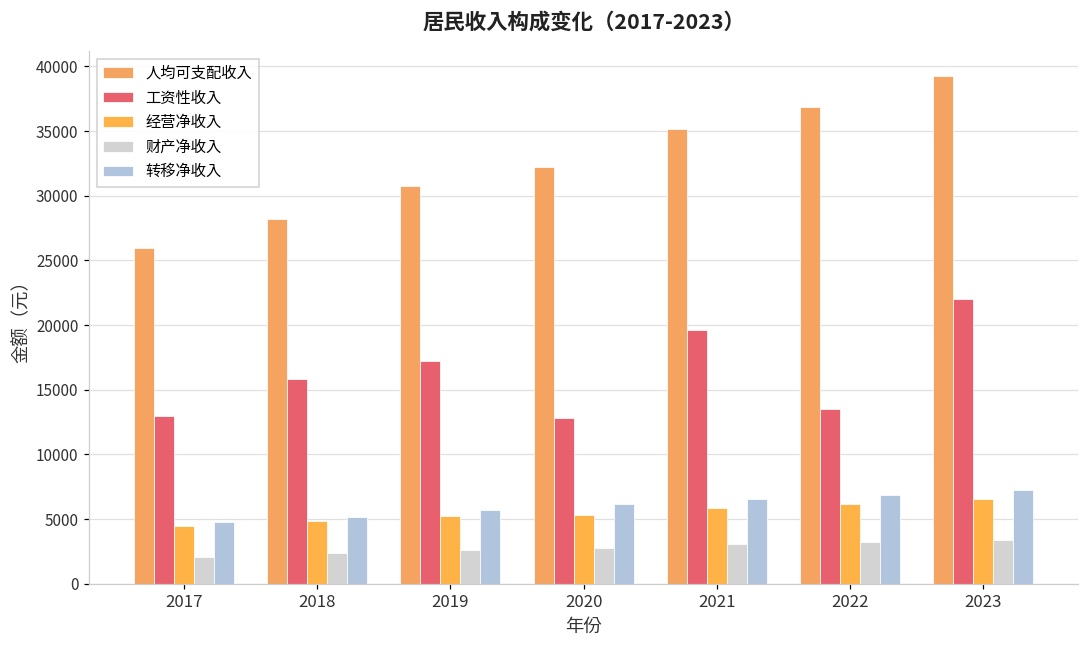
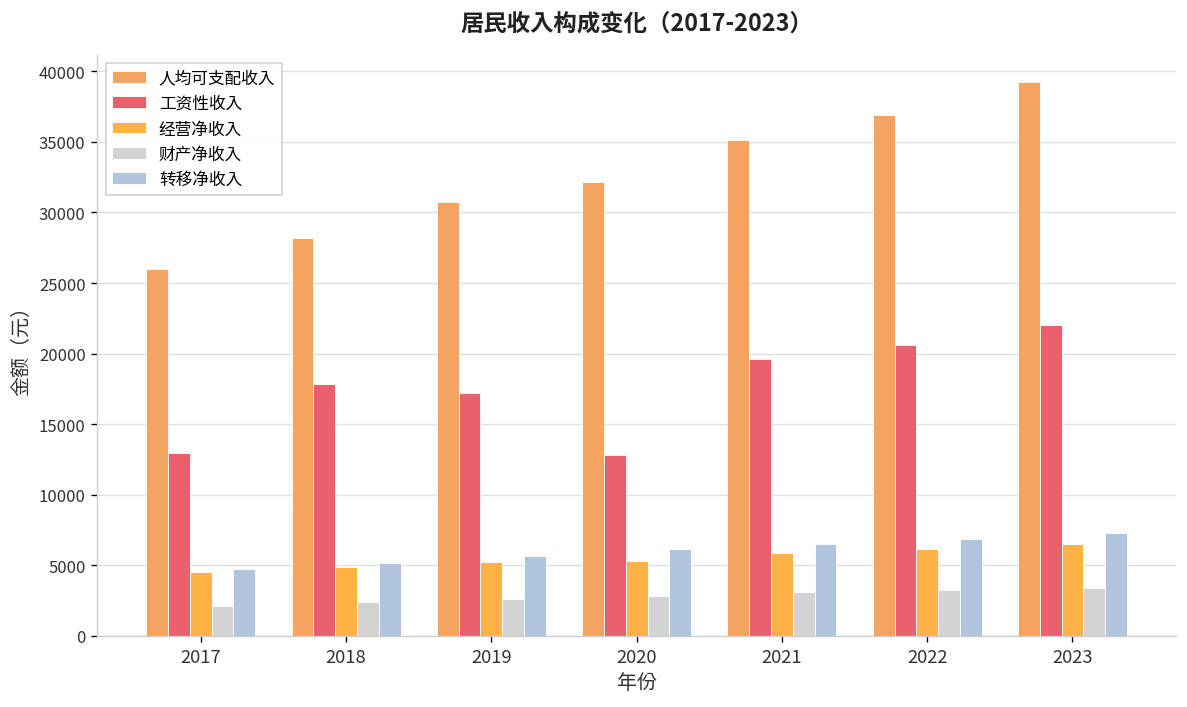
  {
    "工资性收入": {
      "2017": 13000,
-     "2018": 15800,
+     "2018": 17900,
      "2019": 17200,
      "2020": 12800,
      "2021": 19600,
-     "2022": 13500,
+     "2022": 20600,
      "2023": 22100
    }
  }
